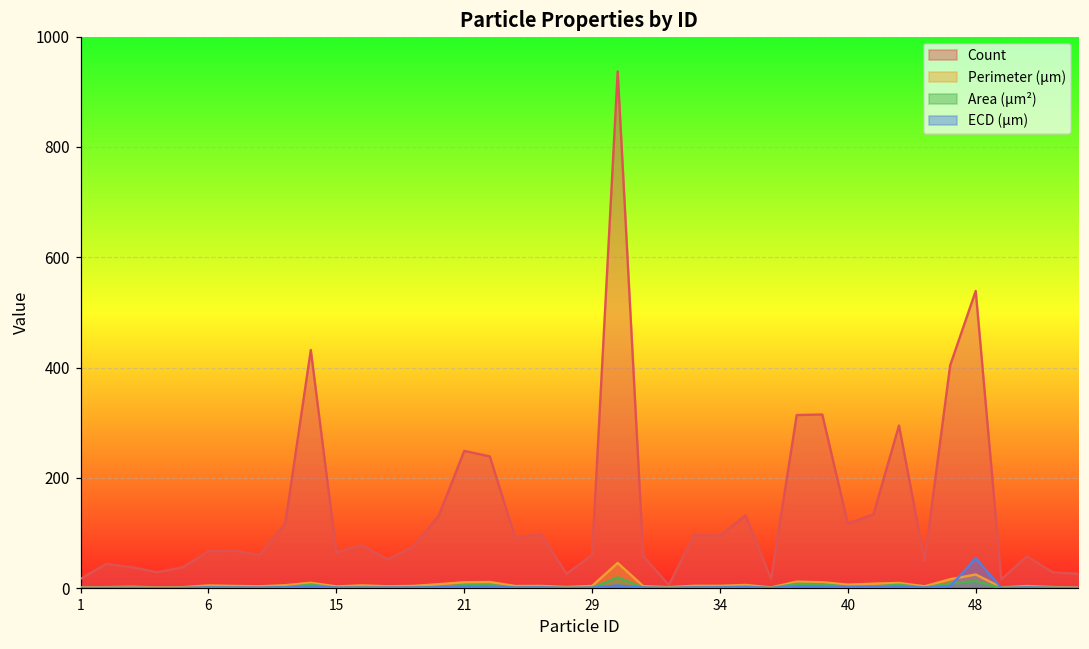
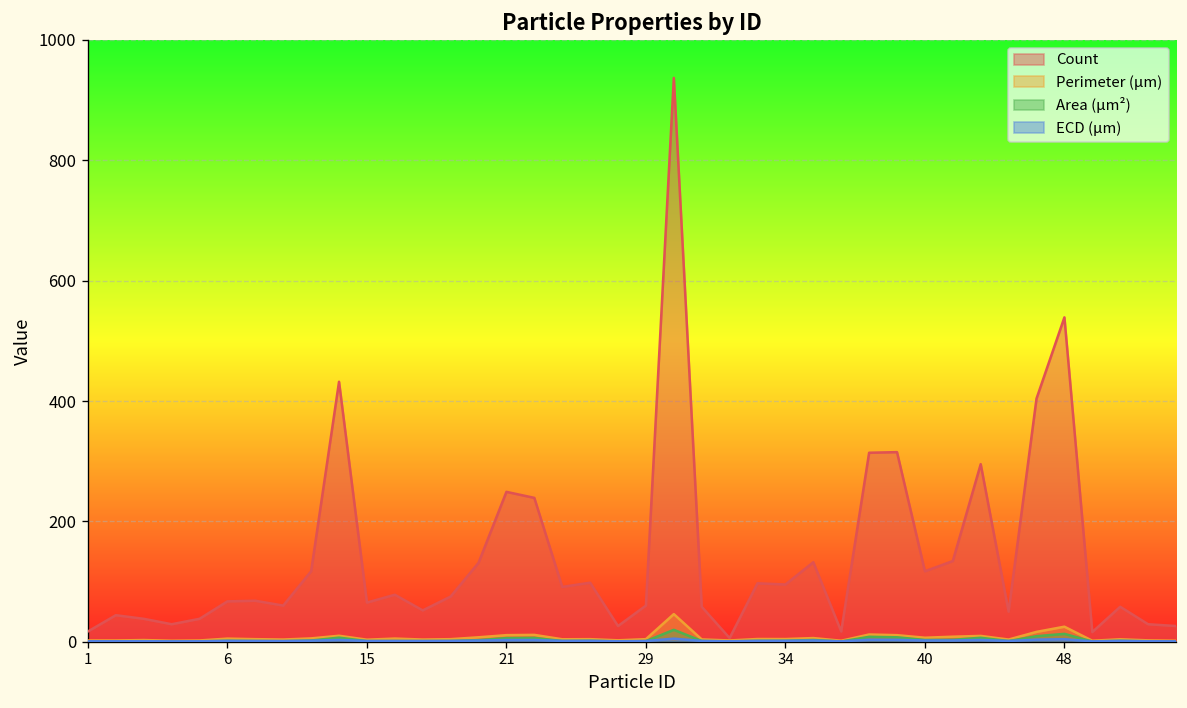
  {
    "Area (μm²)": {
      "48": 10
    },
    "ECD (μm)": {
-     "48": 50
+     "48": 0
    }
  }
